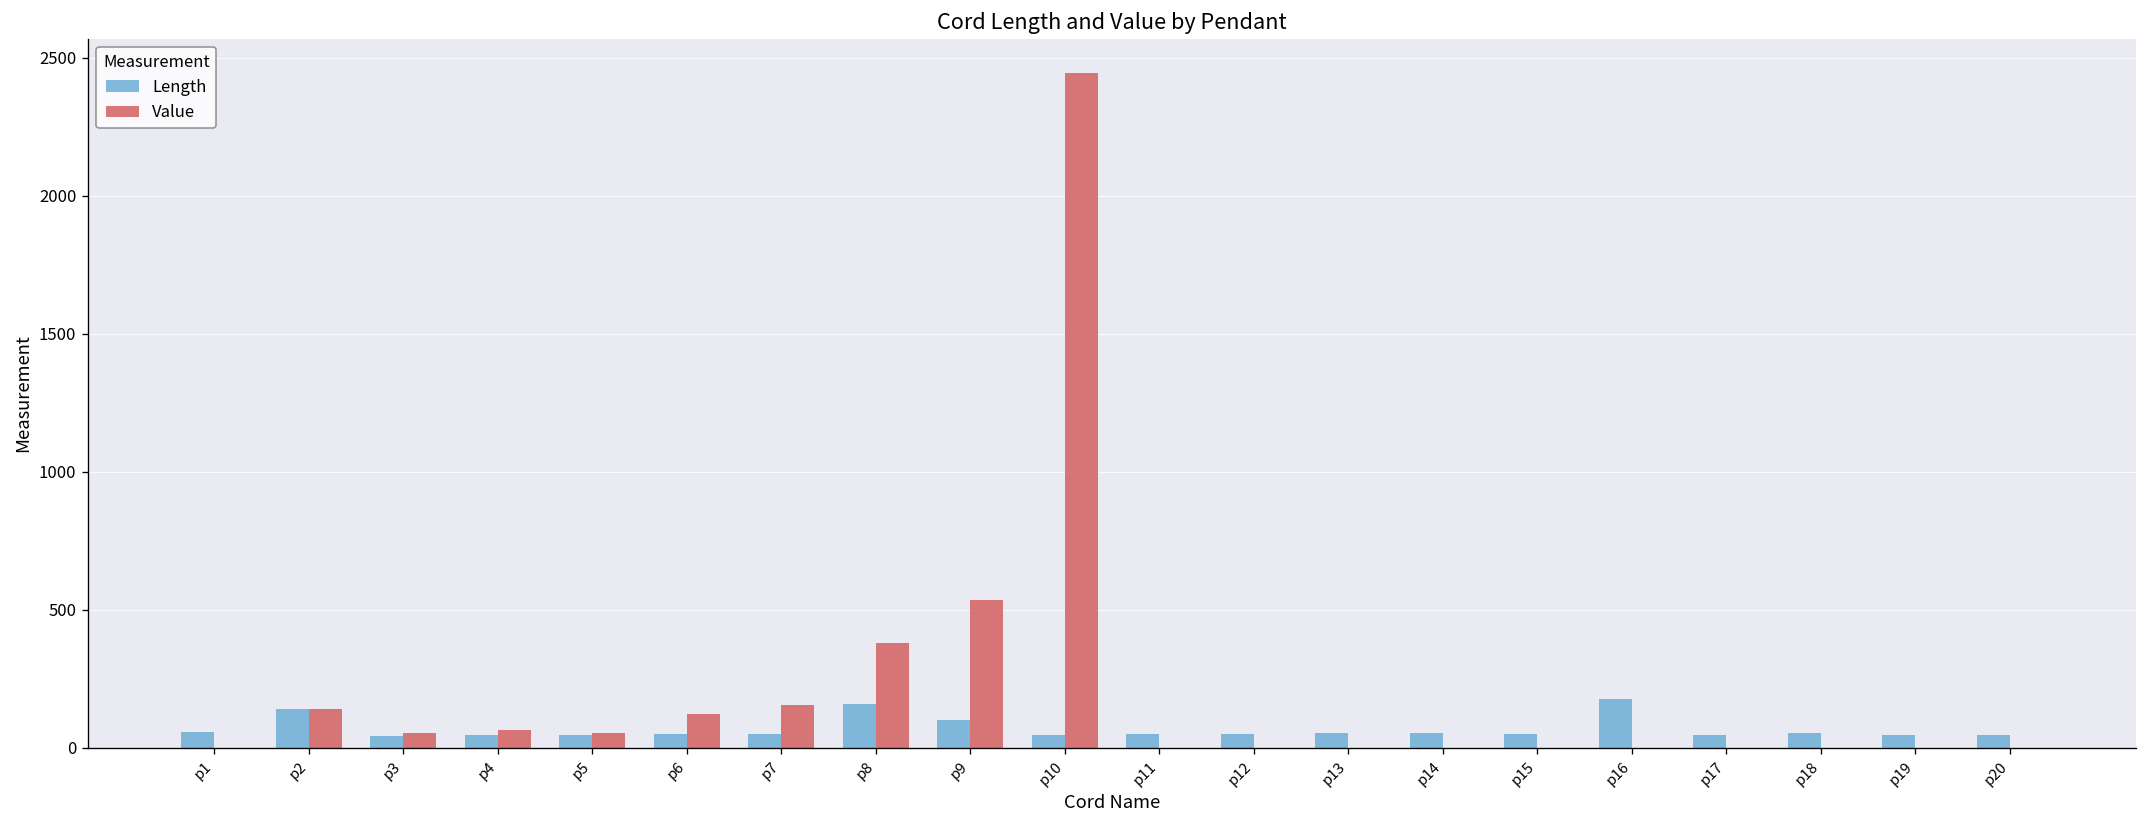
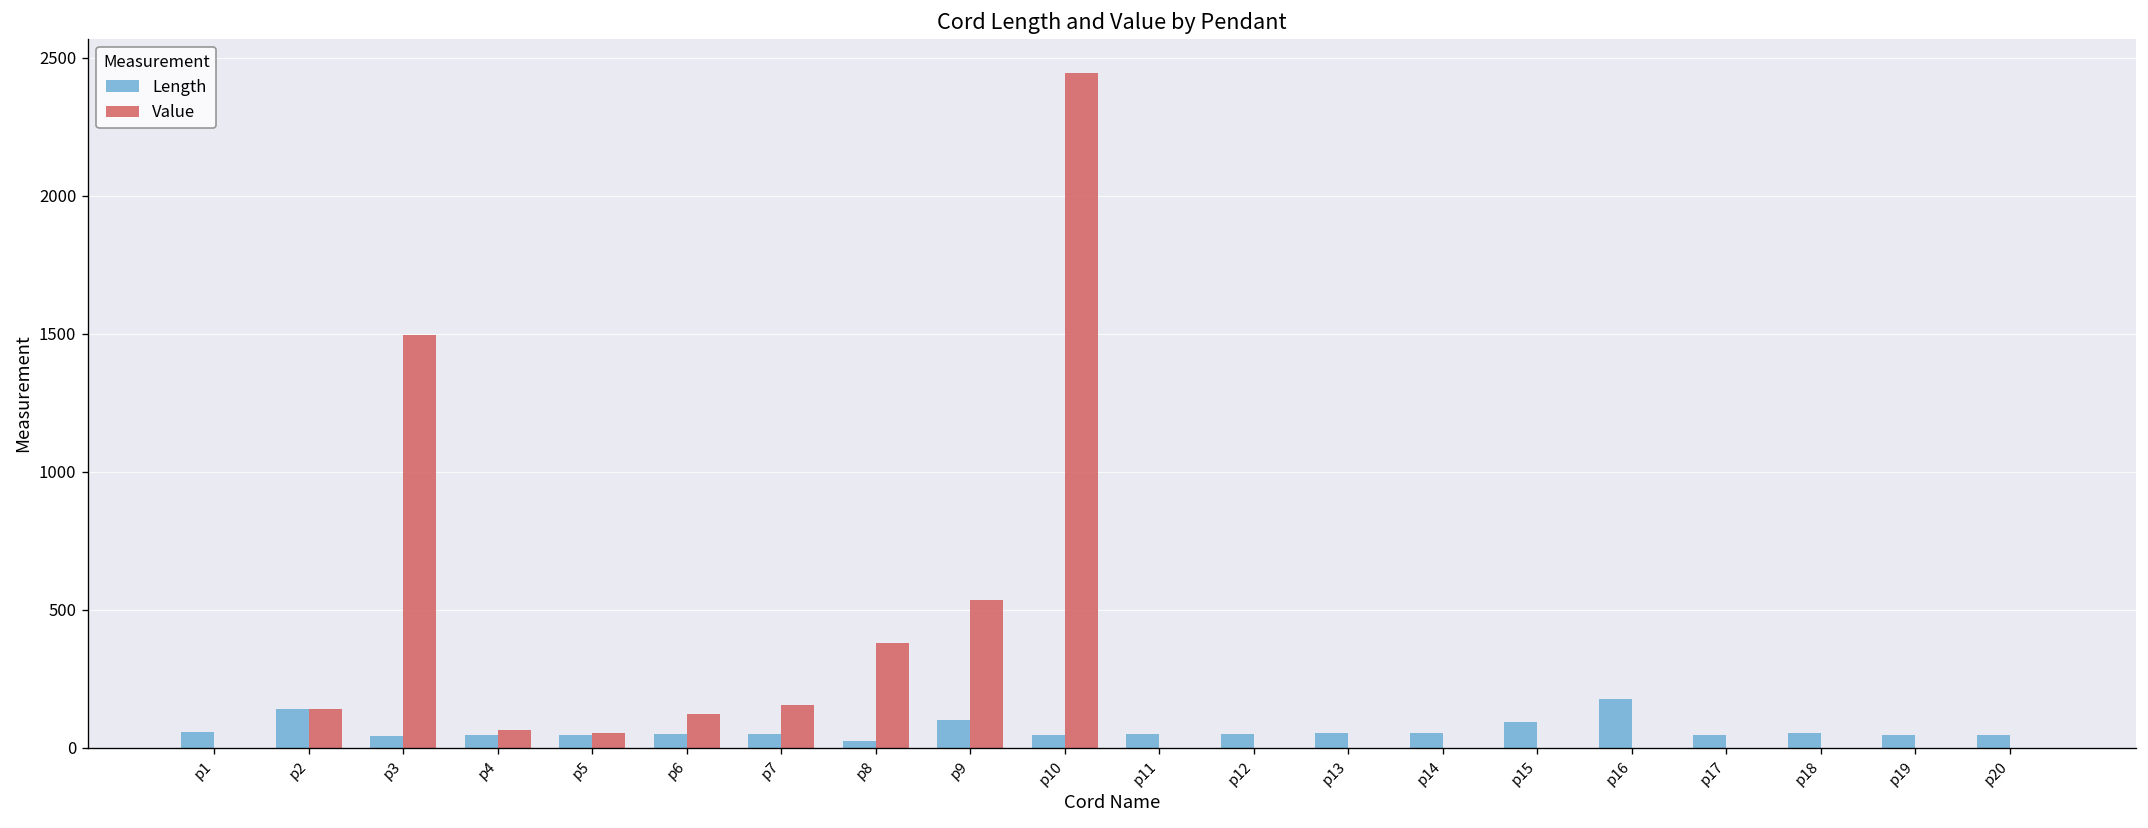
  {
    "Length": {
      "p1": 60,
      "p2": 140,
      "p3": 40,
      "p4": 50,
      "p5": 50,
      "p6": 50,
      "p7": 50,
-     "p8": 160,
+     "p8": 20,
      "p9": 100,
      "p10": 50,
      "p11": 50,
      "p12": 50,
      "p13": 50,
      "p14": 50,
-     "p15": 50,
+     "p15": 90,
      "p16": 180,
      "p17": 50,
      "p18": 60,
      "p19": 50,
      "p20": 50
    },
    "Value": {
      "p1": 0,
      "p2": 140,
-     "p3": 50,
+     "p3": 1500,
      "p4": 70,
      "p5": 50,
      "p6": 120,
      "p7": 150,
      "p8": 380,
      "p9": 540,
      "p10": 2450,
      "p11": 0,
      "p12": 0,
      "p13": 0,
      "p14": 0,
      "p15": 0,
      "p16": 0,
      "p17": 0,
      "p18": 0,
      "p19": 0,
      "p20": 0
    }
  }
